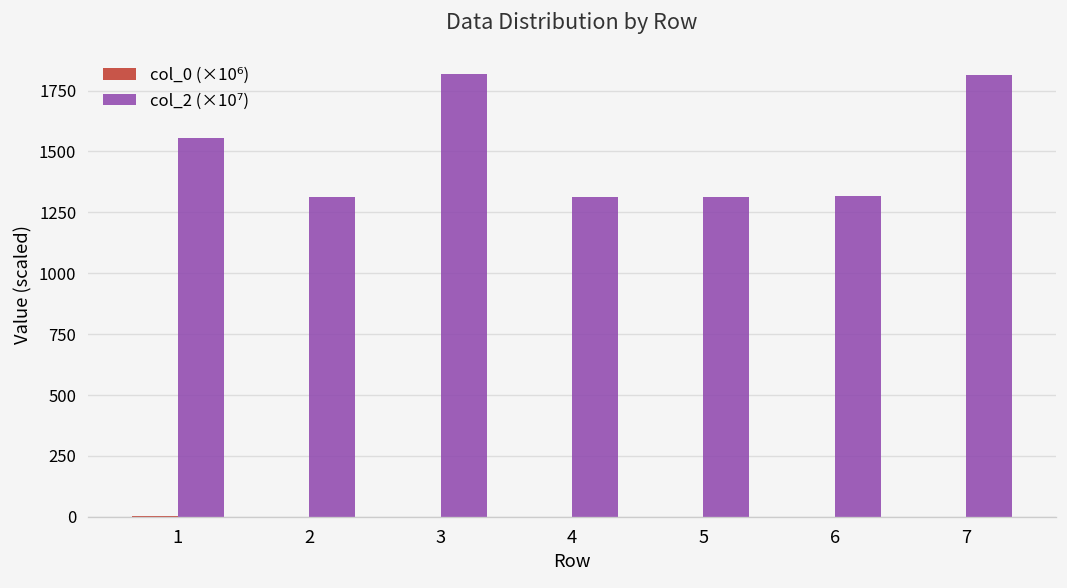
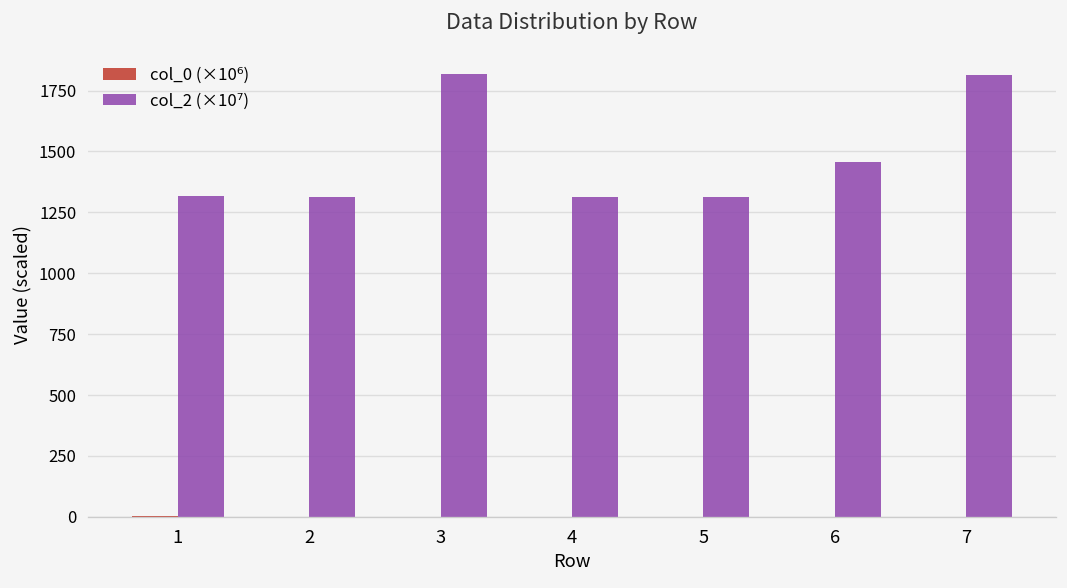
  {
    "col_2 (×10⁷)": {
-     "1": 1560,
+     "1": 1320,
      "2": 1310,
      "3": 1820,
      "4": 1310,
      "5": 1310,
-     "6": 1320,
+     "6": 1460,
      "7": 1820
    }
  }
